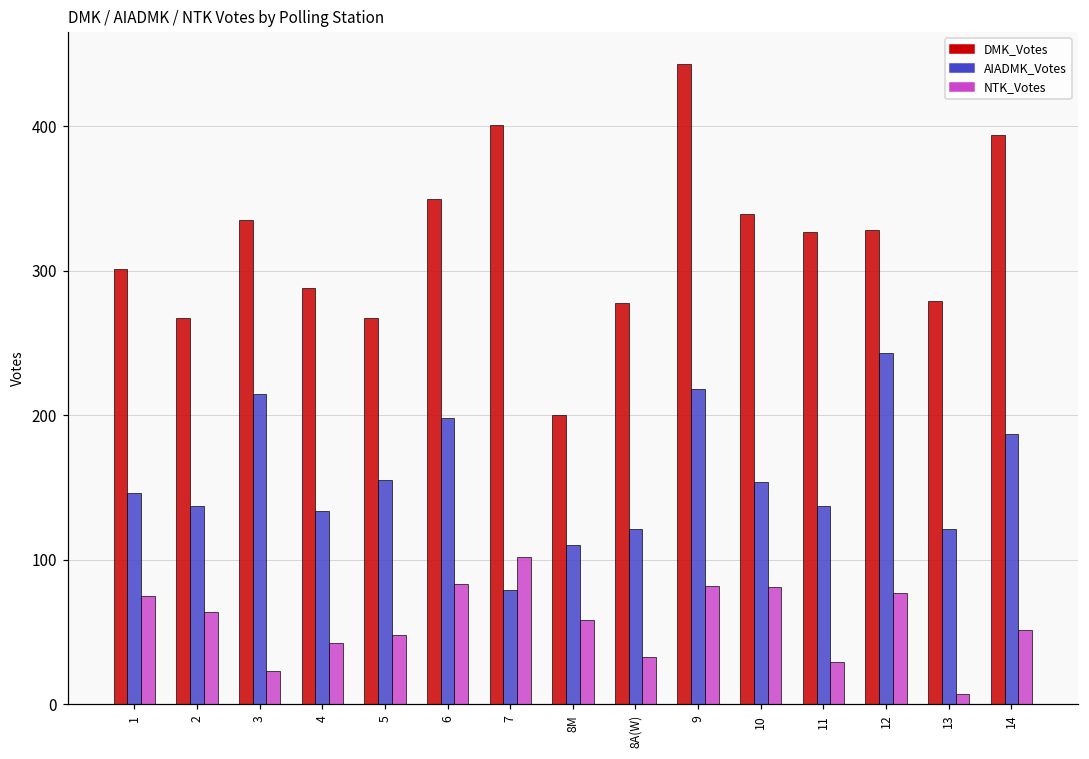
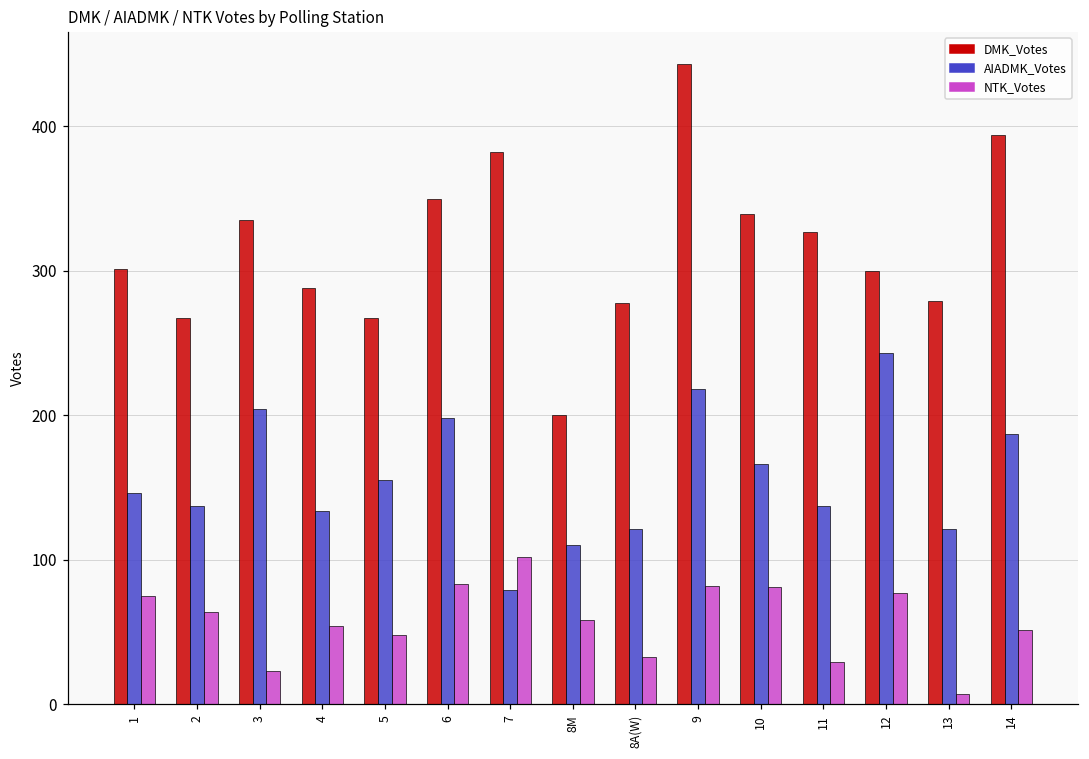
  {
    "DMK_Votes": {
      "1": 301,
      "2": 267,
      "3": 335,
      "4": 288,
      "5": 267,
      "6": 350,
-     "7": 401,
+     "7": 382,
      "8M": 200,
      "8A(W)": 278,
      "9": 443,
      "10": 339,
      "11": 327,
-     "12": 328,
+     "12": 300,
      "13": 279,
      "14": 394
    },
    "AIADMK_Votes": {
      "1": 146,
      "2": 137,
-     "3": 215,
+     "3": 204,
      "4": 134,
      "5": 155,
      "6": 198,
      "7": 79,
      "8M": 110,
      "8A(W)": 121,
      "9": 218,
-     "10": 154,
+     "10": 166,
      "11": 137,
      "12": 243,
      "13": 121,
      "14": 187
    },
    "NTK_Votes": {
      "1": 75,
      "2": 64,
      "3": 23,
-     "4": 42,
+     "4": 54,
      "5": 48,
      "6": 83,
      "7": 102,
      "8M": 58,
      "8A(W)": 33,
      "9": 82,
      "10": 81,
      "11": 29,
      "12": 77,
      "13": 7,
      "14": 51
    }
  }
